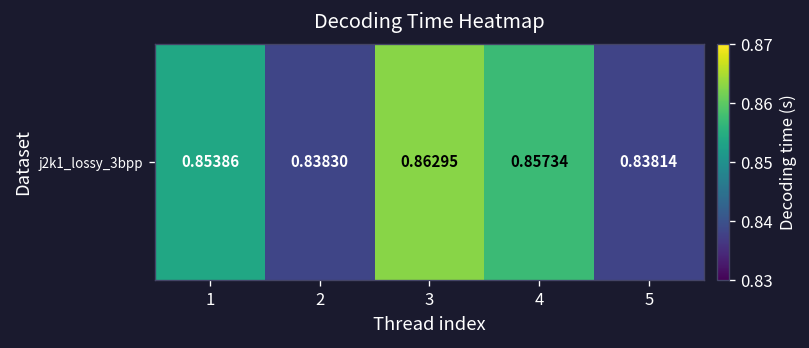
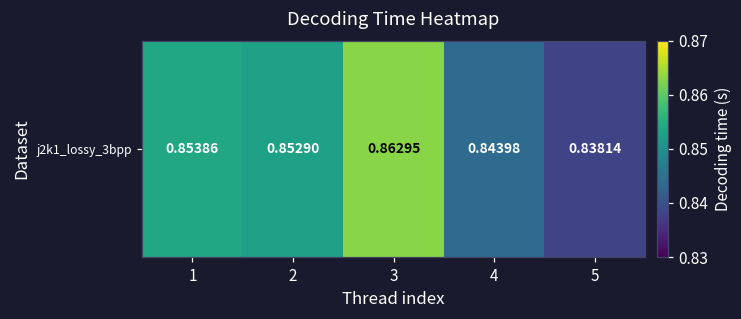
  {
    "j2k1_lossy_3bpp": {
      "1": 0.85386,
-     "2": 0.83830,
+     "2": 0.85290,
      "3": 0.86295,
-     "4": 0.85734,
+     "4": 0.84398,
      "5": 0.83814
    }
  }
